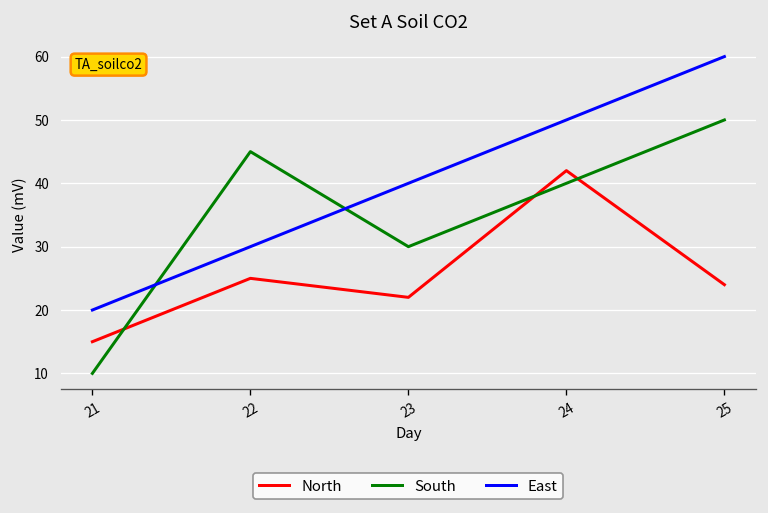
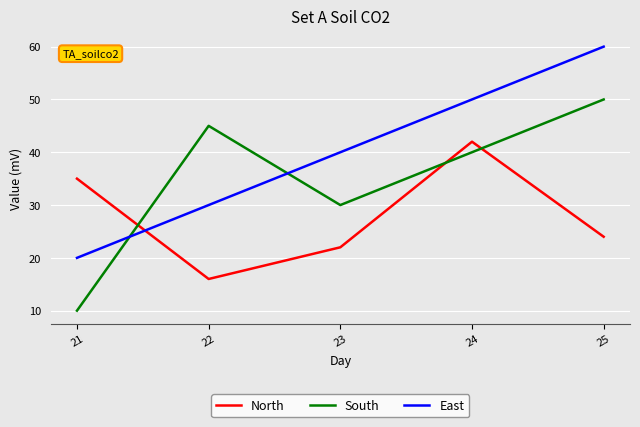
  {
    "North": {
-     "21": 15,
-     "22": 25,
+     "21": 35,
+     "22": 16,
      "23": 22,
      "24": 42,
      "25": 24
    },
    "South": {
      "21": 10,
      "22": 45,
      "23": 30,
      "24": 40,
      "25": 50
    },
    "East": {
      "21": 20,
      "22": 30,
      "23": 40,
      "24": 50,
      "25": 60
    }
  }
